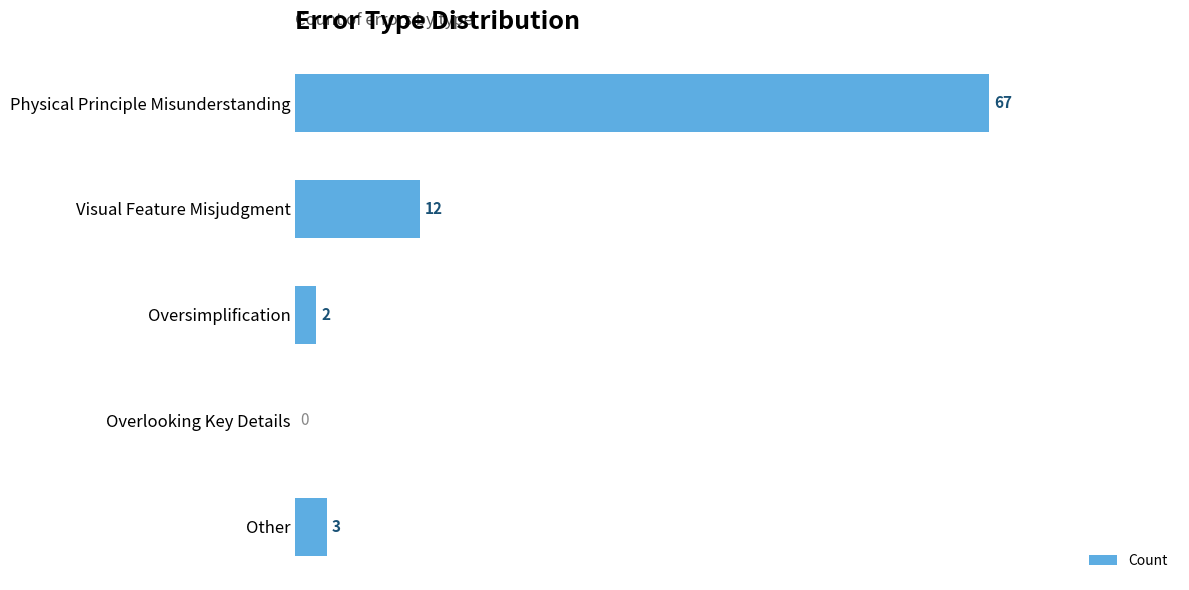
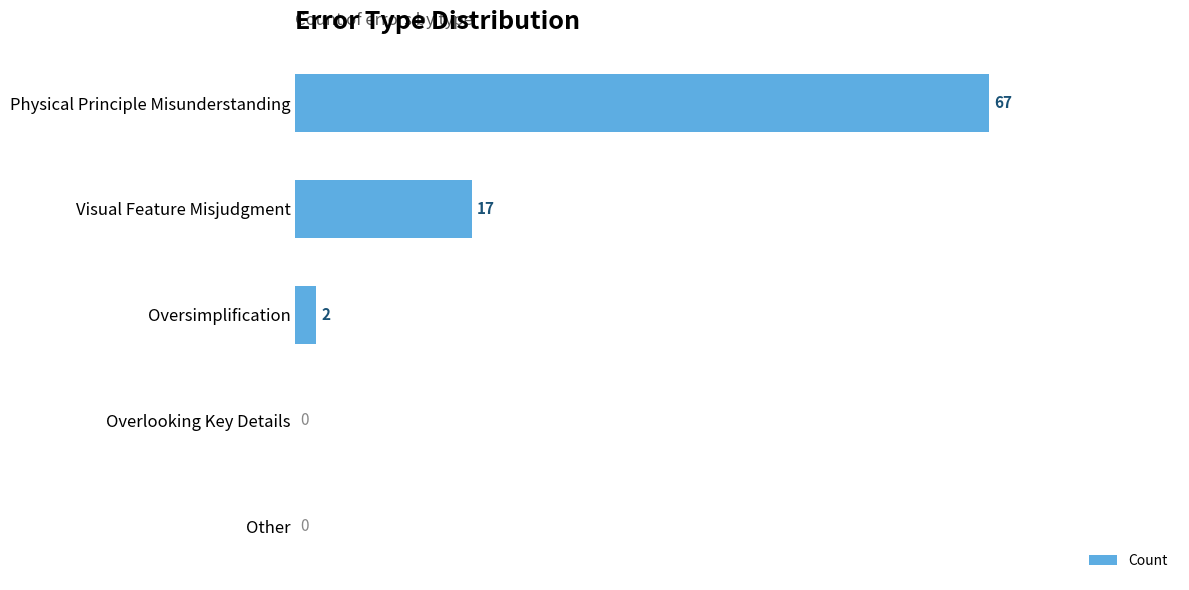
  {
    "Physical Principle Misunderstanding": 67,
-   "Visual Feature Misjudgment": 12,
+   "Visual Feature Misjudgment": 17,
    "Oversimplification": 2,
    "Overlooking Key Details": 0,
-   "Other": 3
+   "Other": 0
  }
